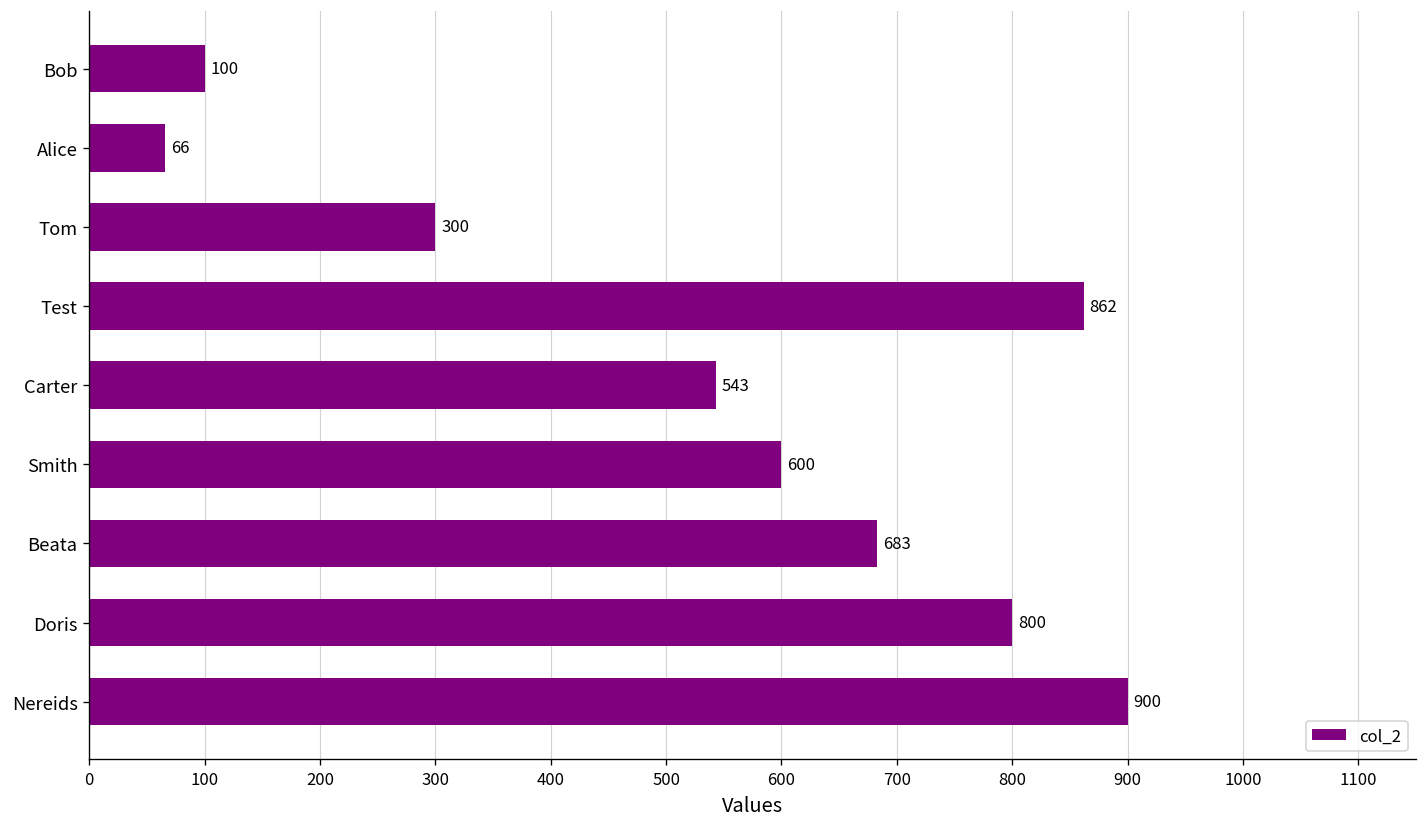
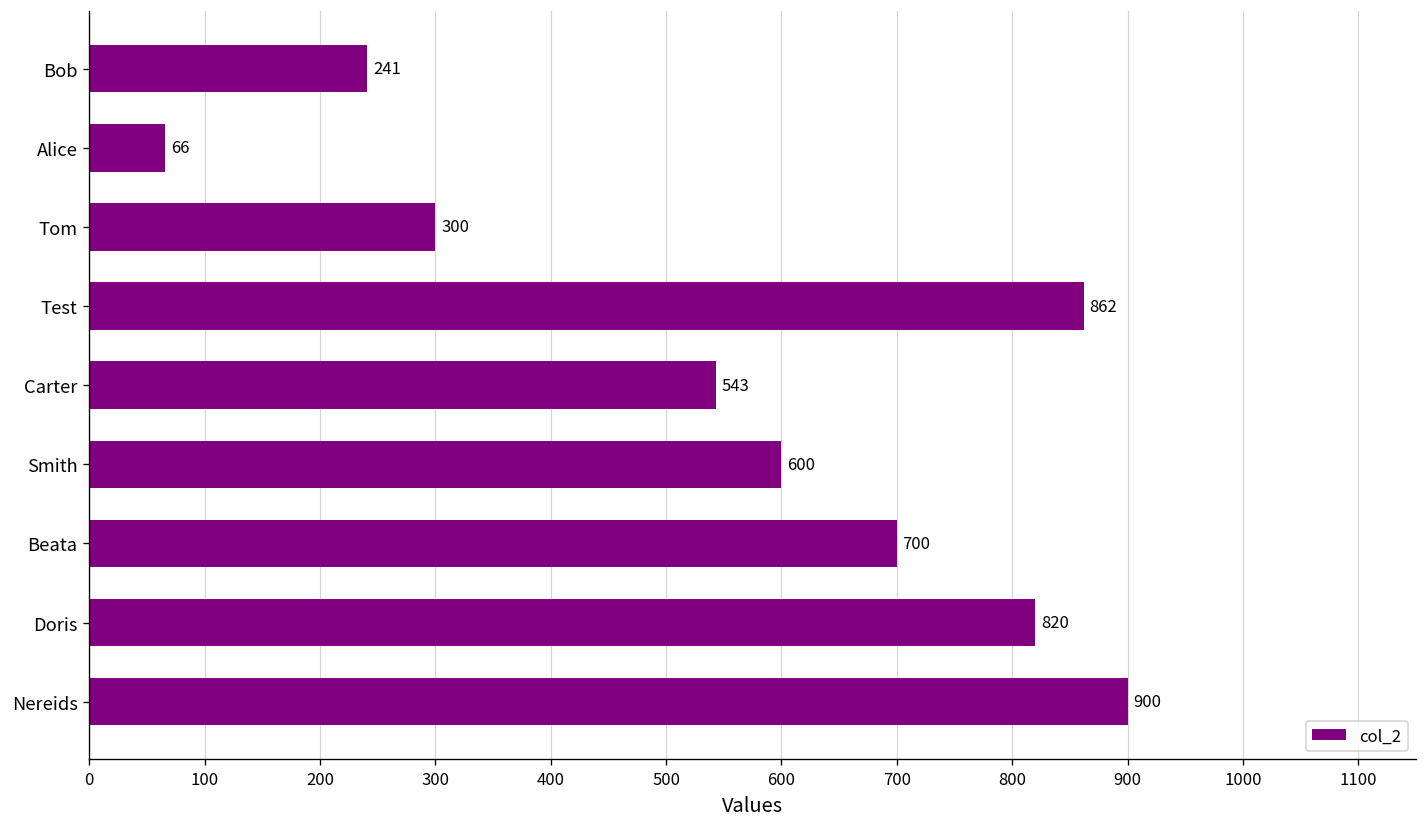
  {
-   "Bob": 100,
+   "Bob": 241,
    "Alice": 66,
    "Tom": 300,
    "Test": 862,
    "Carter": 543,
    "Smith": 600,
-   "Beata": 683,
-   "Doris": 800,
+   "Beata": 700,
+   "Doris": 820,
    "Nereids": 900
  }
